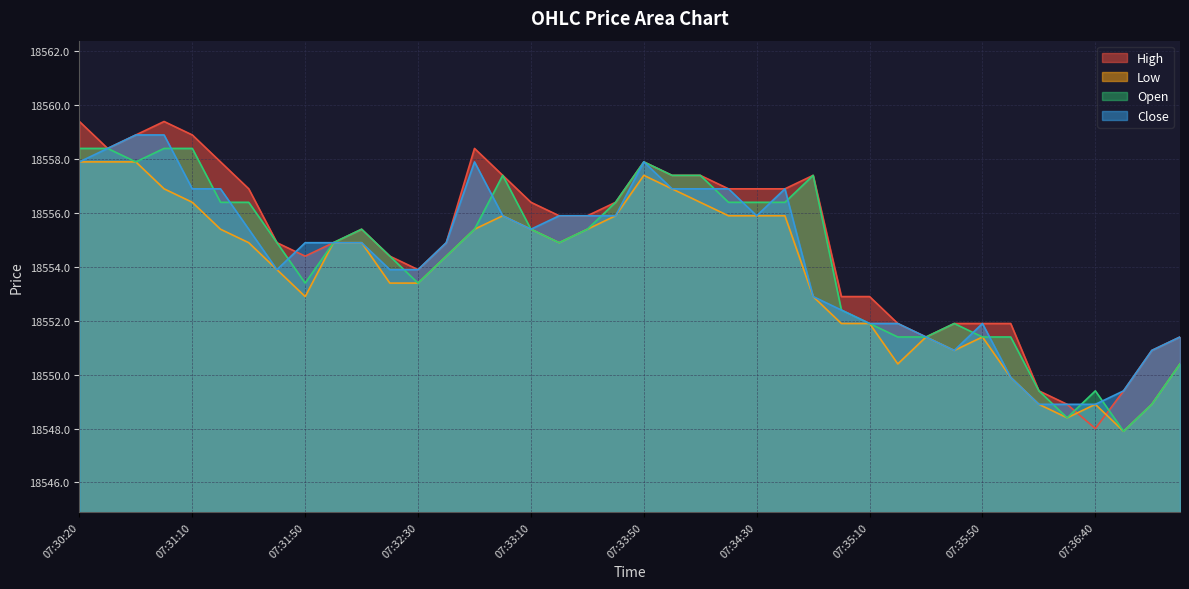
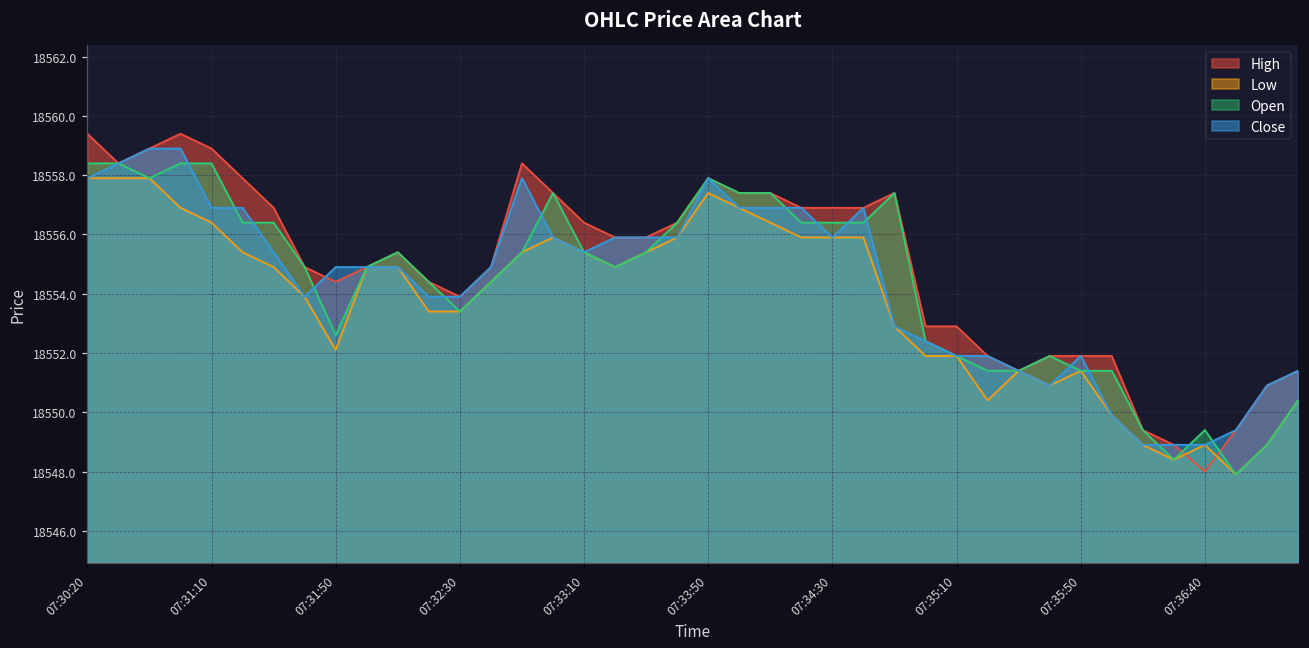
  {
    "High": {
      "07:30:20": 18559.4,
      "07:31:10": 18558.9,
      "07:31:50": 18554.4,
      "07:33:10": 18556.4,
      "07:34:30": 18556.9,
      "07:35:10": 18552.9,
      "07:36:40": 18548.0
    },
    "Low": {
      "07:31:10": 18556.4,
-     "07:31:50": 18552.9,
+     "07:31:50": 18552.1,
      "07:33:50": 18557.4
    },
    "Open": {
      "07:30:20": 18558.4,
      "07:31:10": 18558.4,
-     "07:31:50": 18553.4,
+     "07:31:50": 18552.6,
      "07:34:30": 18556.4,
      "07:36:40": 18549.4
    },
    "Close": {
      "07:31:10": 18556.9,
      "07:31:50": 18554.9
    }
  }
